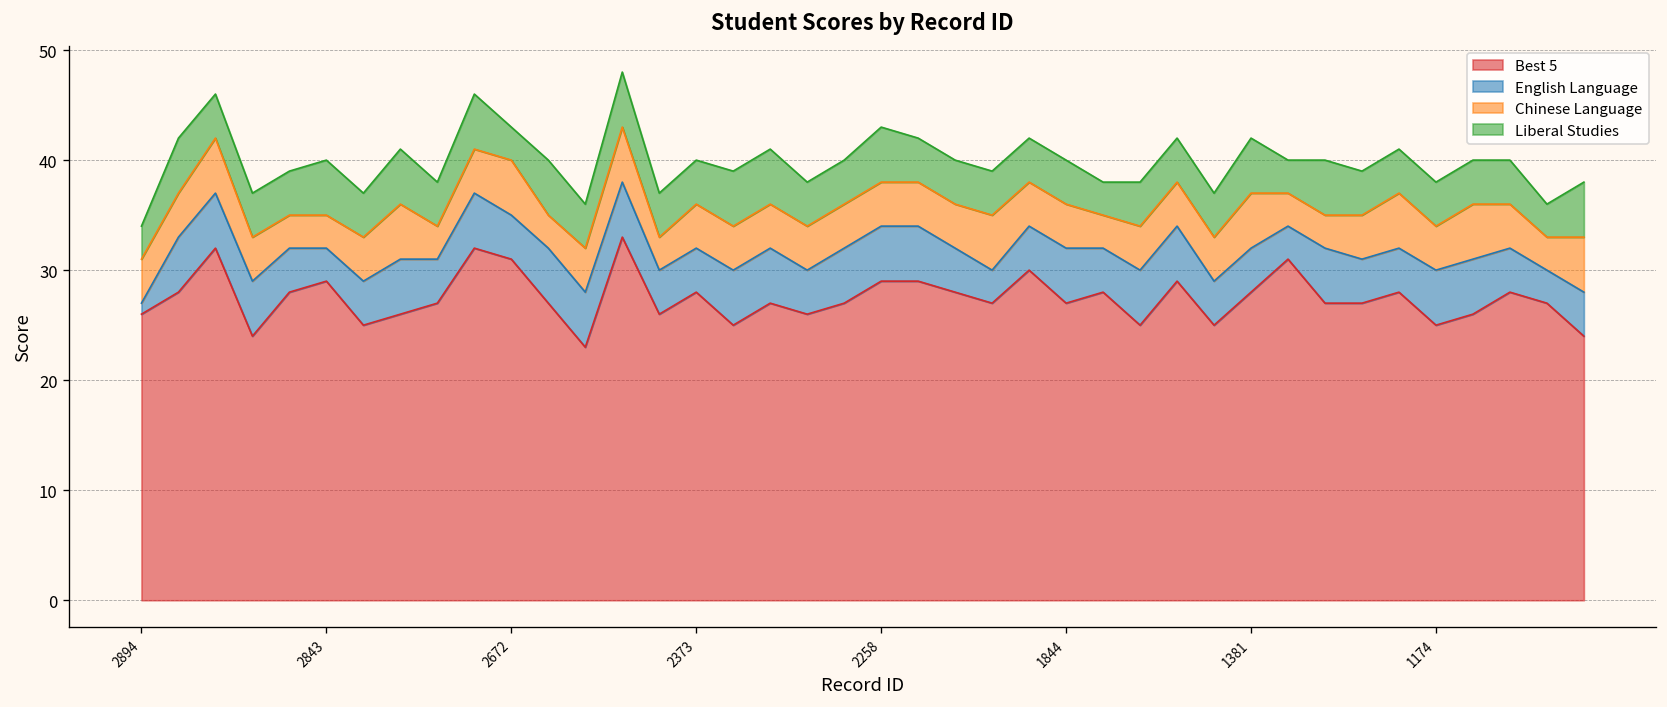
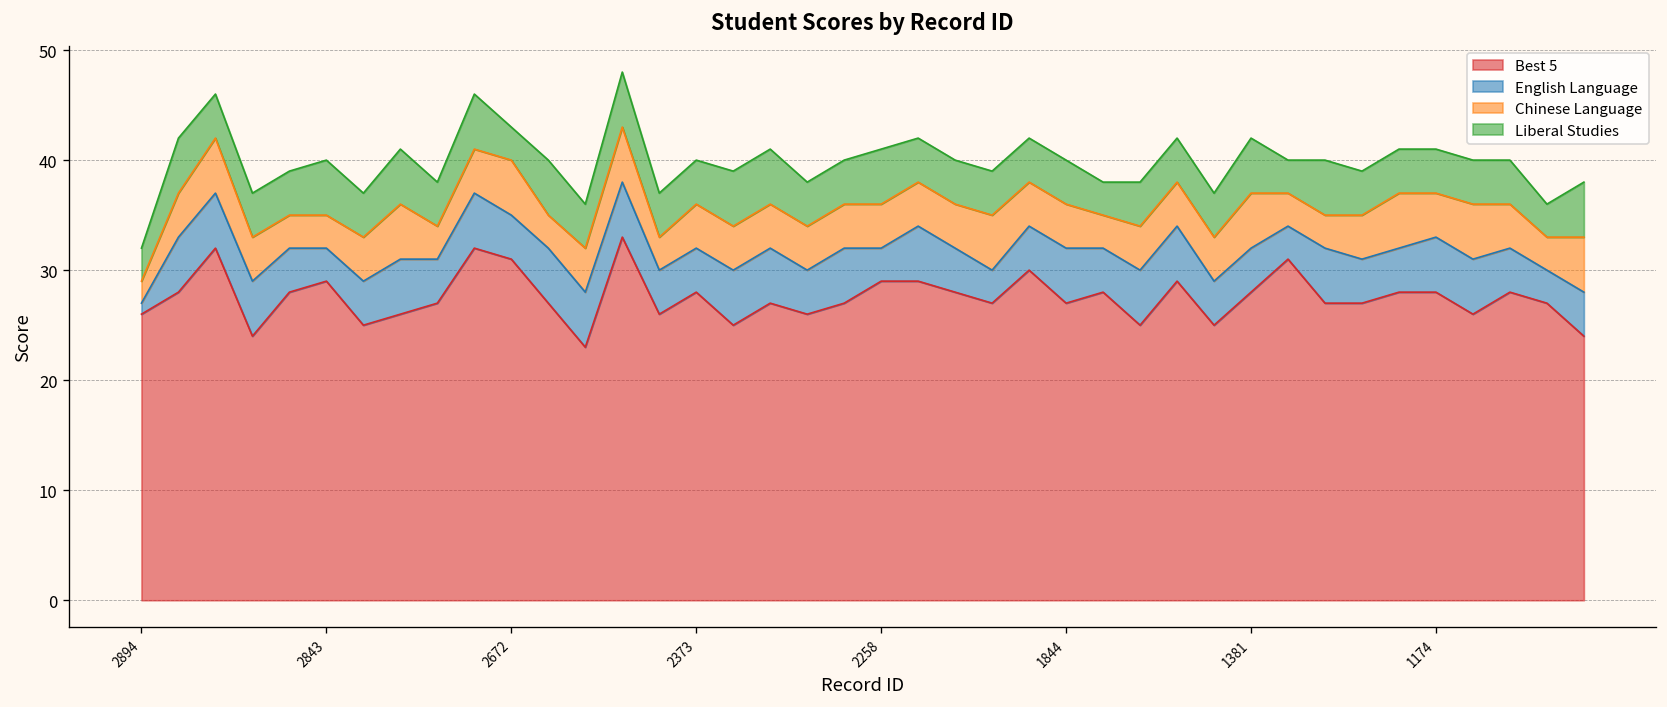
  {
    "Best 5": {
      "2894": 26,
      "2843": 29,
      "2672": 31,
      "2373": 28,
      "2258": 29,
      "1844": 27,
      "1381": 28,
-     "1174": 25
+     "1174": 28
    },
    "English Language": {
      "2894": 1,
      "2843": 3,
      "2672": 4,
      "2373": 4,
-     "2258": 5,
+     "2258": 3,
      "1844": 5,
      "1381": 4,
      "1174": 5
    },
    "Chinese Language": {
-     "2894": 4,
+     "2894": 2,
      "2843": 3,
      "2672": 5,
      "2373": 4,
      "2258": 4,
      "1844": 4,
      "1381": 5,
      "1174": 4
    },
    "Liberal Studies": {
      "2894": 3,
      "2843": 5,
      "2672": 3,
      "2373": 4,
      "2258": 5,
      "1844": 4,
      "1381": 5,
      "1174": 4
    }
  }
